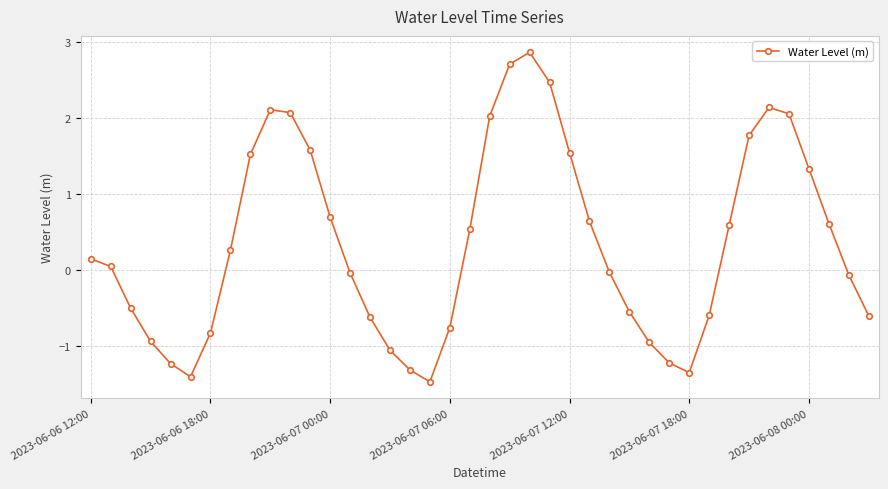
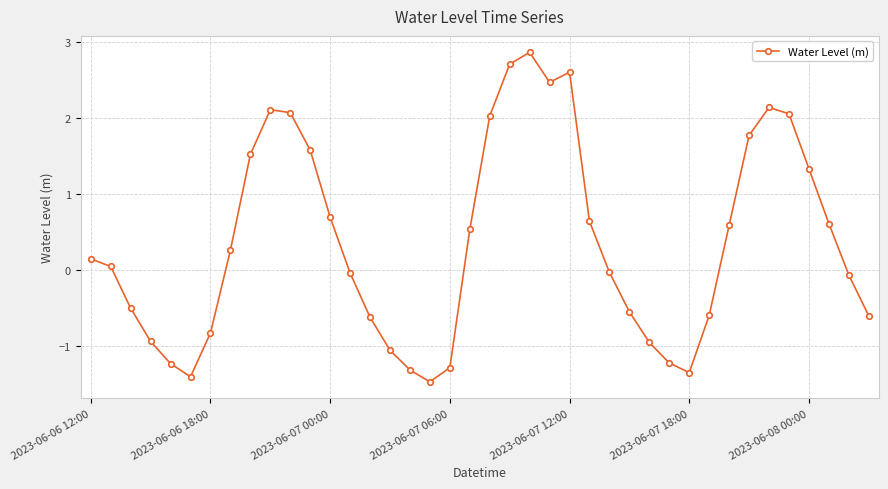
  {
    "2023-06-06 12:00": 0.1,
    "2023-06-06 18:00": -0.8,
    "2023-06-07 00:00": 0.7,
-   "2023-06-07 06:00": -0.8,
-   "2023-06-07 12:00": 1.5,
+   "2023-06-07 06:00": -1.3,
+   "2023-06-07 12:00": 2.6,
    "2023-06-07 18:00": -1.4,
    "2023-06-08 00:00": 1.3
  }
